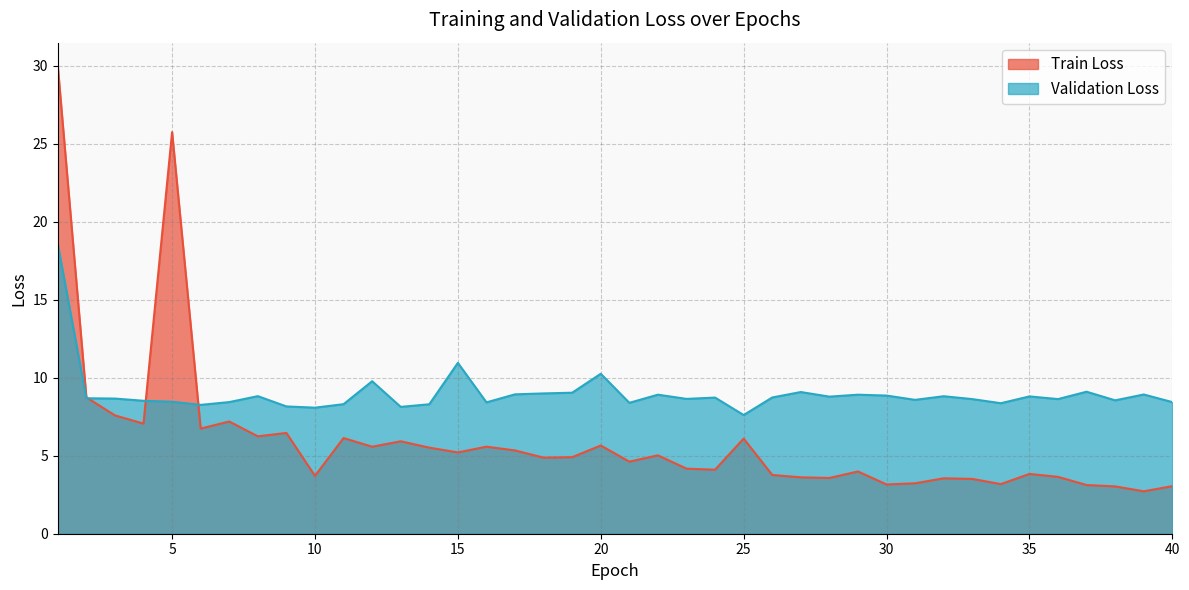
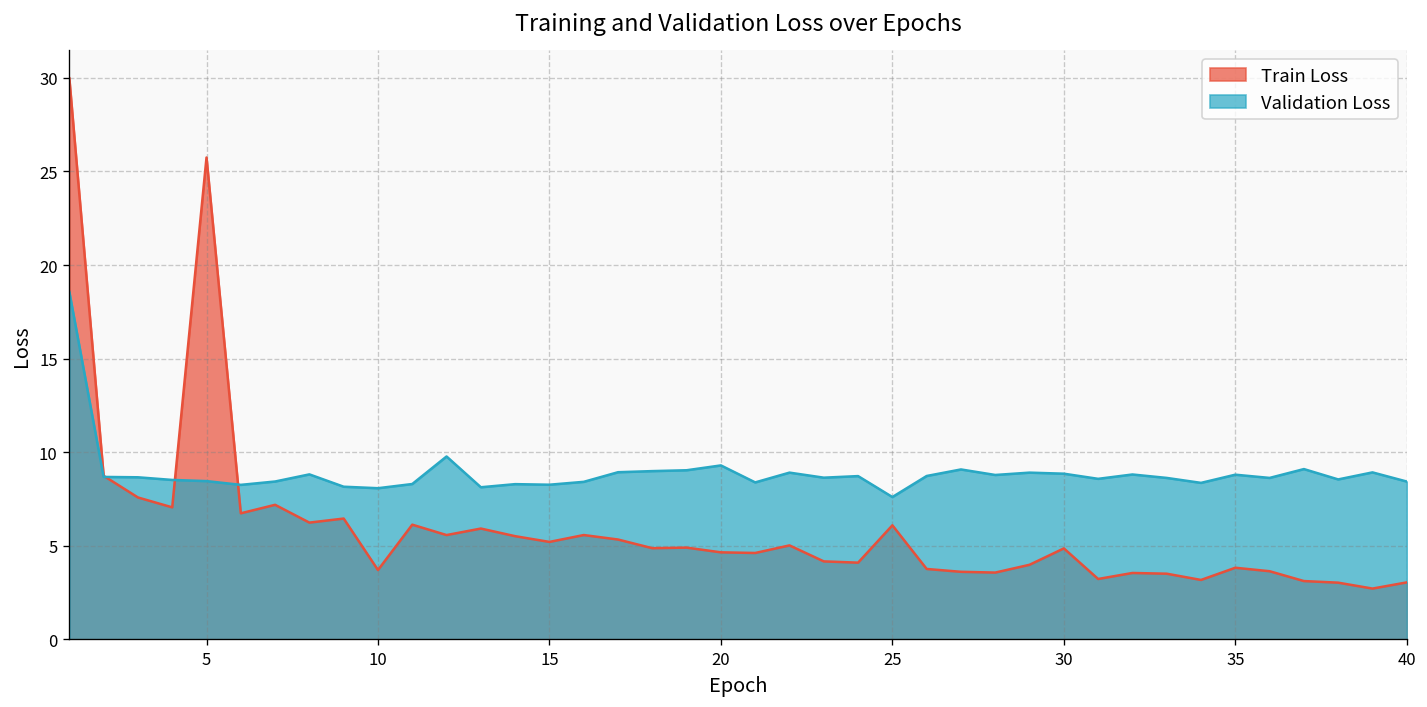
  {
    "Train Loss": {
      "5": 25.7,
      "10": 3.7,
      "15": 5.2,
-     "20": 5.7,
+     "20": 4.7,
      "25": 6.1,
-     "30": 3.2,
+     "30": 4.9,
      "35": 3.8,
      "40": 3.0
    },
    "Validation Loss": {
      "5": 8.5,
      "10": 8.1,
-     "15": 11.0,
-     "20": 10.3,
+     "15": 8.3,
+     "20": 9.3,
      "25": 7.6,
      "30": 8.9,
      "35": 8.8,
      "40": 8.4
    }
  }
